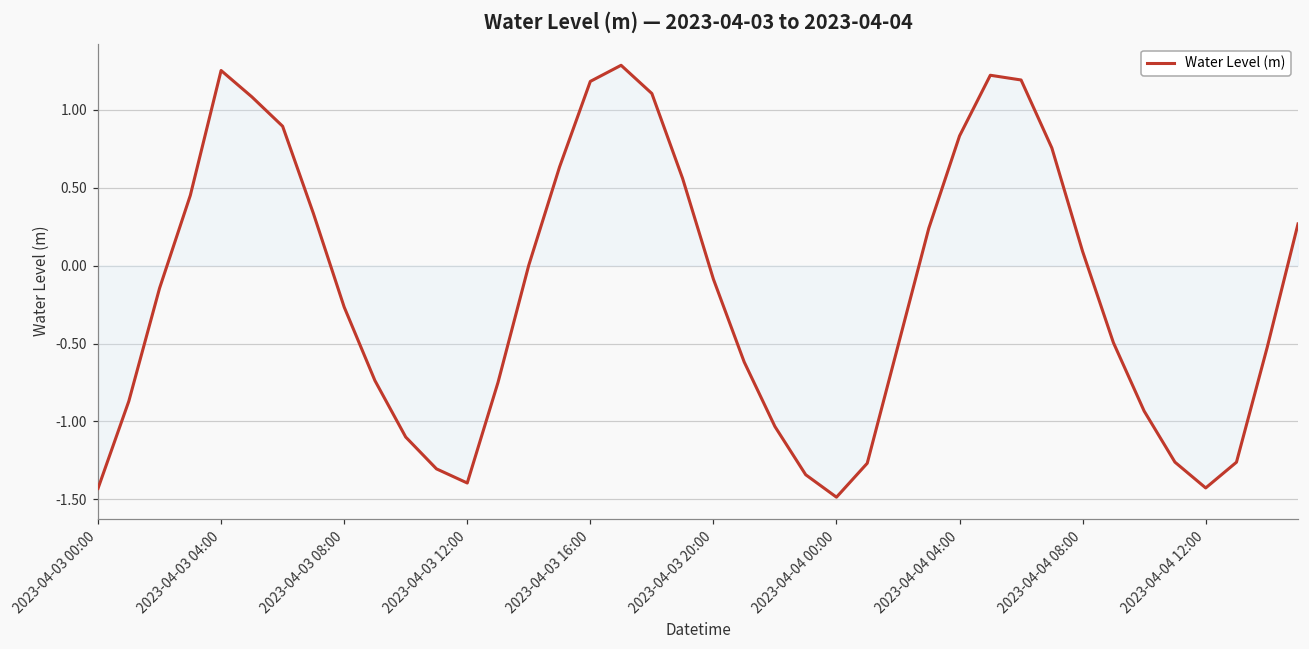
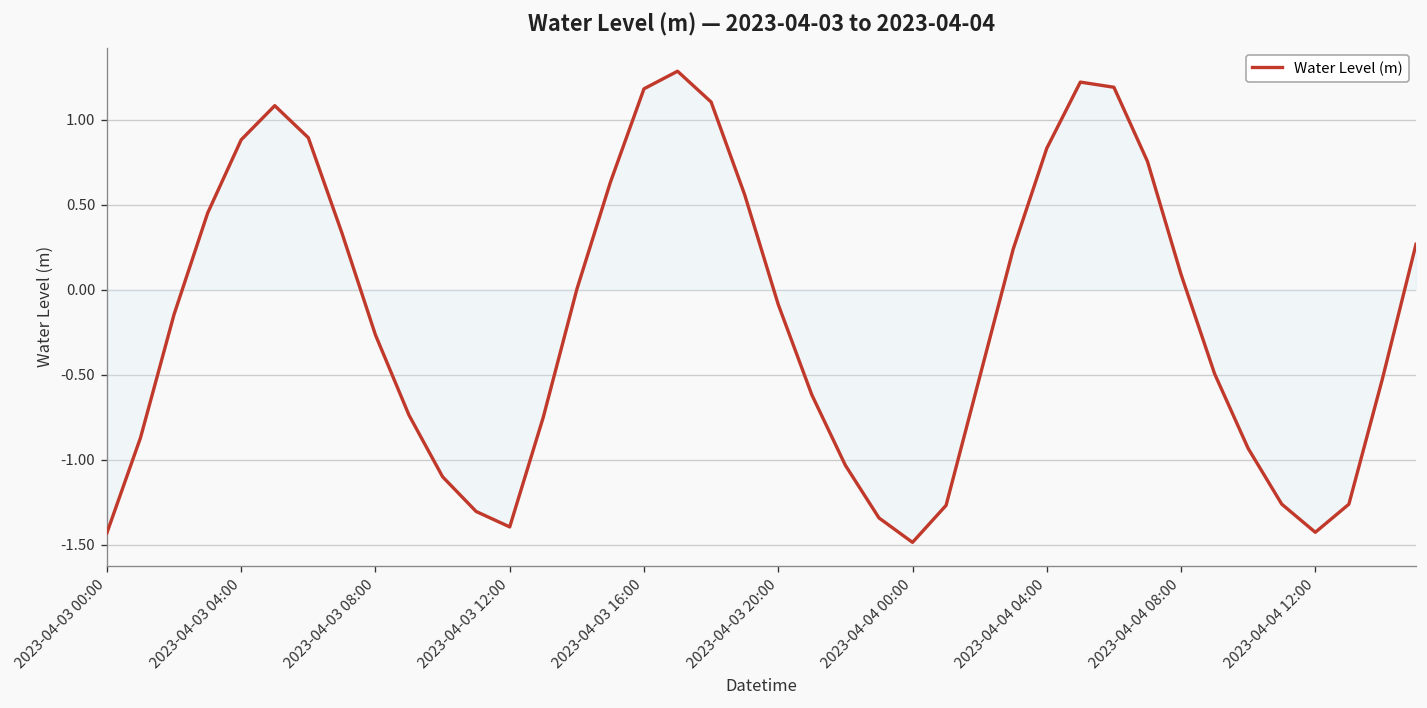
  {
    "Water Level (m)": {
      "2023-04-03 00:00": -1.43,
-     "2023-04-03 04:00": 1.25,
+     "2023-04-03 04:00": 0.88,
      "2023-04-03 08:00": -0.27,
      "2023-04-03 12:00": -1.40,
      "2023-04-03 20:00": -0.09,
      "2023-04-04 00:00": -1.49,
      "2023-04-04 12:00": -1.43
    }
  }
